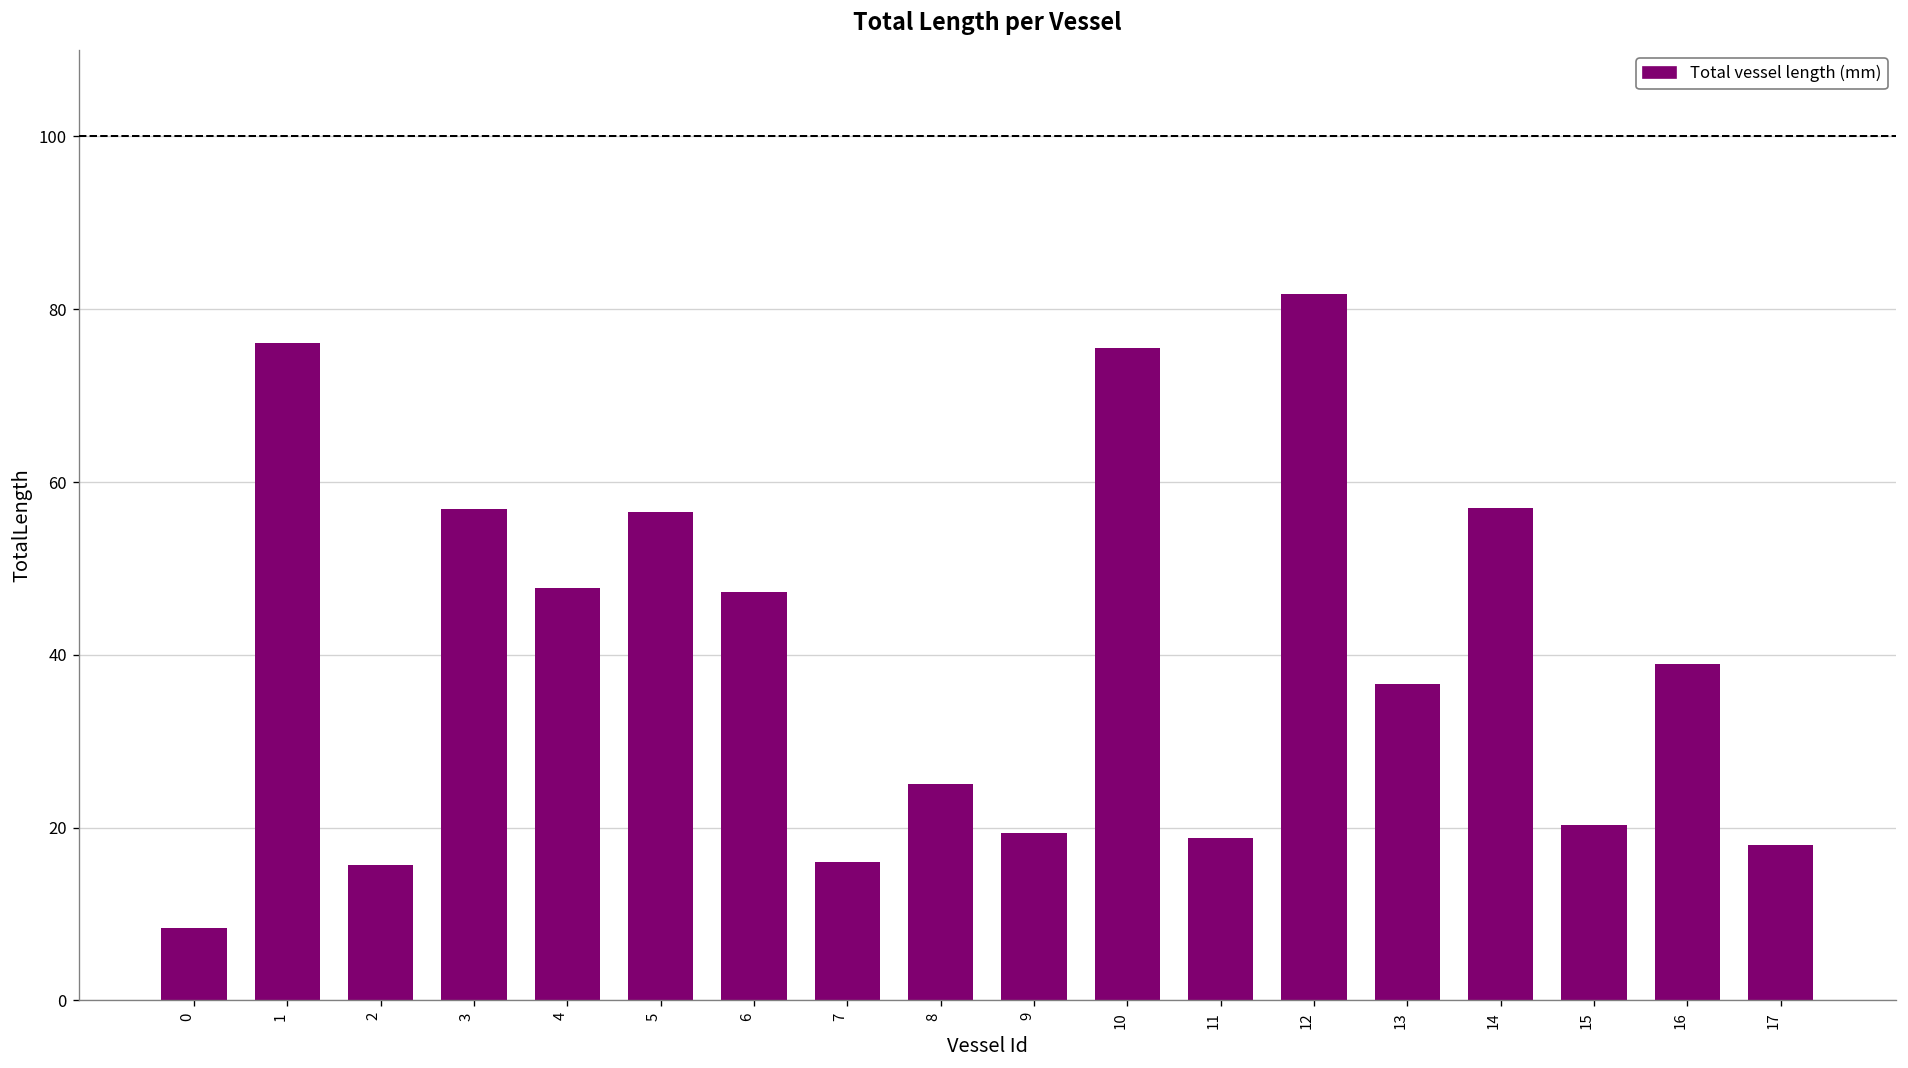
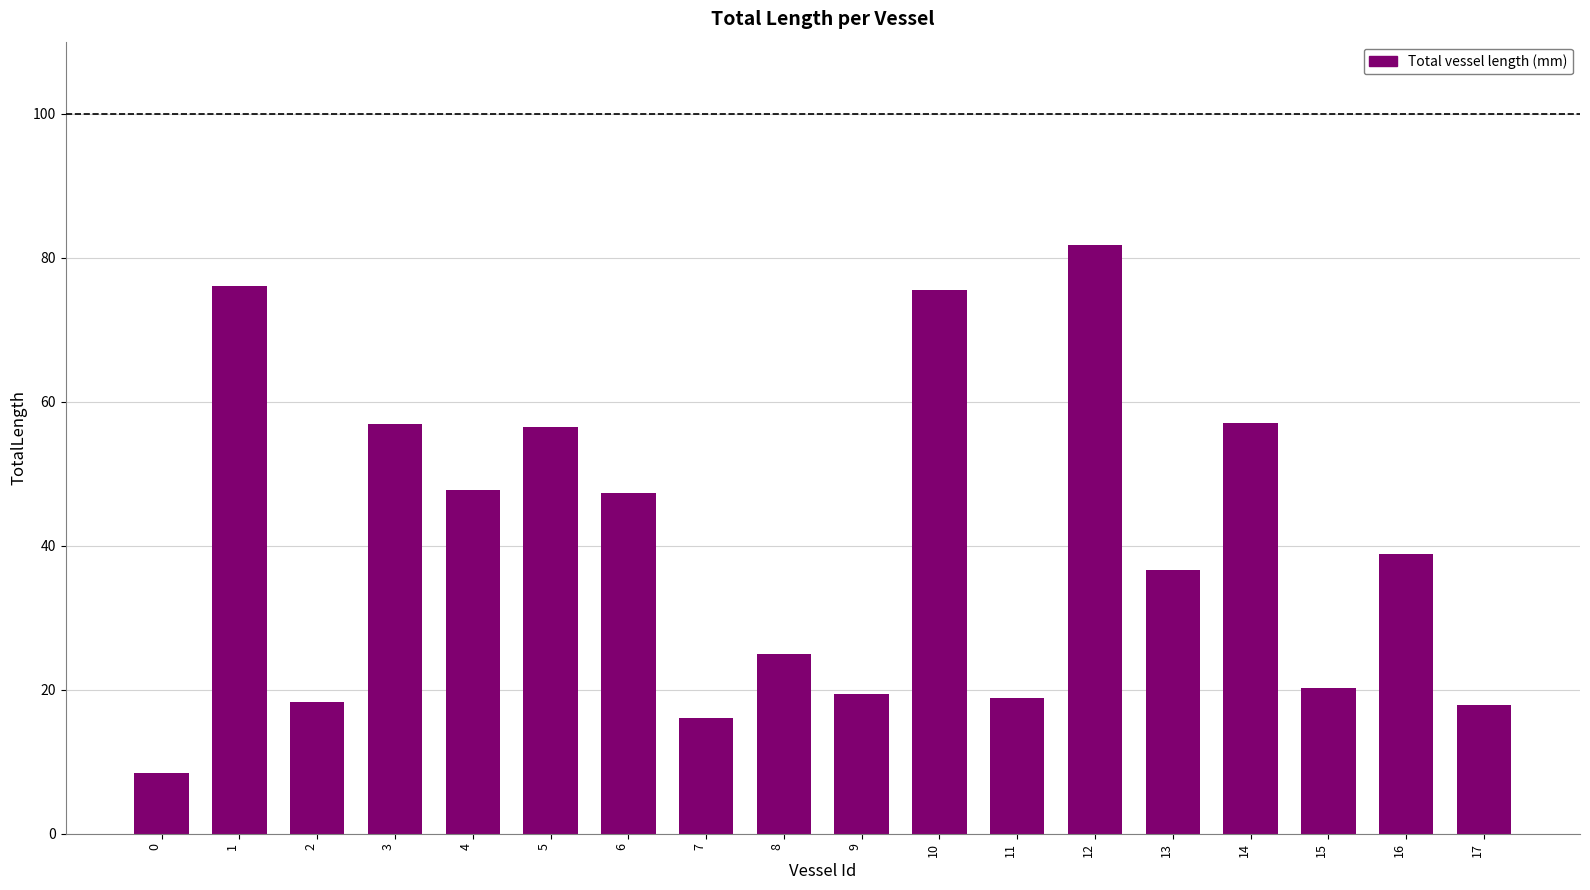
  {
    "0": 8,
    "1": 76,
-   "2": 16,
+   "2": 18,
    "3": 57,
    "4": 48,
    "5": 57,
    "6": 47,
    "7": 16,
    "8": 25,
    "9": 19,
    "10": 75,
    "11": 19,
    "12": 82,
    "13": 37,
    "14": 57,
    "15": 20,
    "16": 39,
    "17": 18
  }
